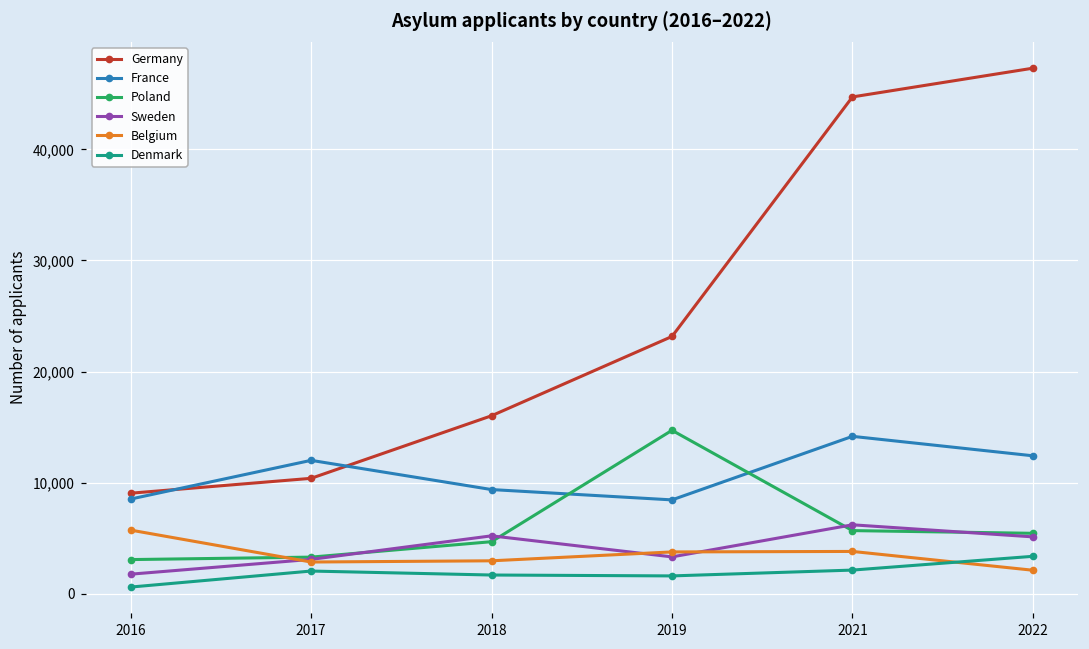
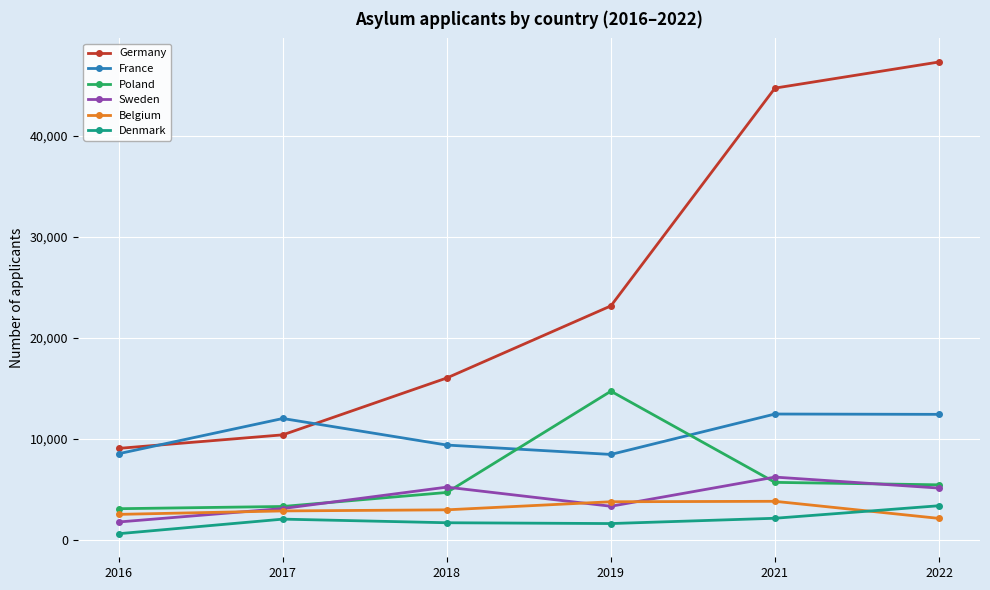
  {
    "Germany": {
      "2016": "9,000",
      "2017": "10,400",
      "2018": "16,000",
      "2019": "23,200",
      "2021": "44,700",
      "2022": "47,300"
    },
    "France": {
      "2016": "8,500",
      "2017": "12,000",
      "2018": "9,400",
      "2019": "8,400",
-     "2021": "14,200",
+     "2021": "12,400",
      "2022": "12,400"
    },
    "Sweden": {
      "2016": "1,800",
      "2018": "5,200",
      "2019": "3,300",
      "2021": "6,200",
      "2022": "5,100"
    },
    "Belgium": {
-     "2016": "5,700",
+     "2016": "2,500",
      "2018": "3,000",
      "2019": "3,800",
      "2021": "3,800",
      "2022": "2,100"
    }
  }
